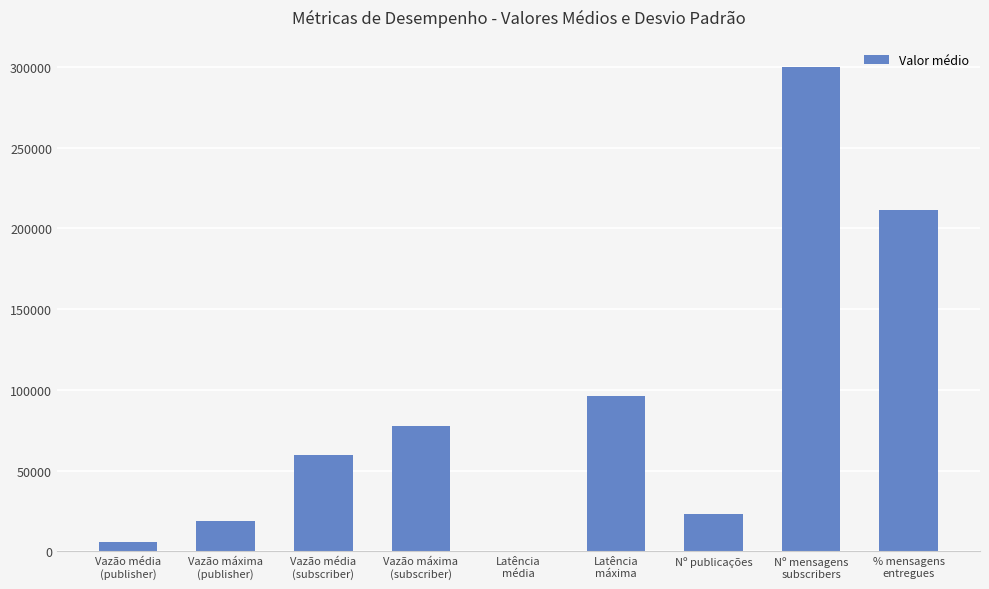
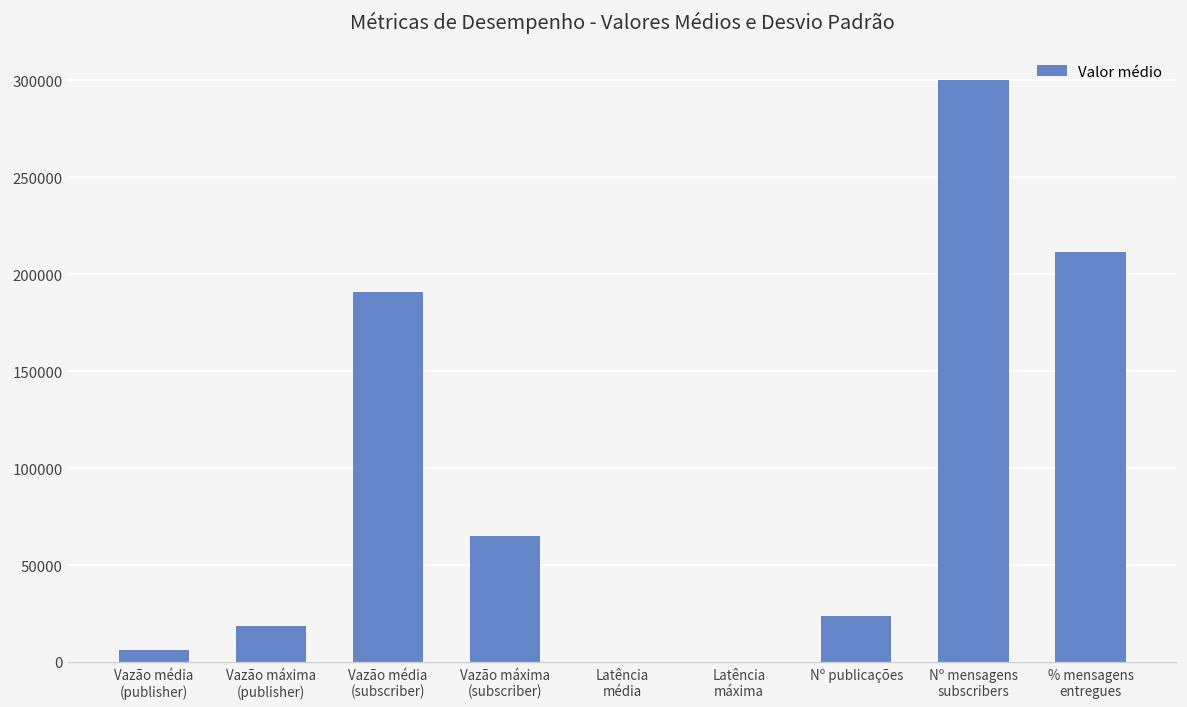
  {
    "Vazão média (publisher)": 6000,
    "Vazão máxima (publisher)": 19000,
-   "Vazão média (subscriber)": 60000,
-   "Vazão máxima (subscriber)": 78000,
-   "Latência máxima": 96000,
+   "Vazão média (subscriber)": 191000,
+   "Vazão máxima (subscriber)": 65000,
+   "Latência máxima": 0,
    "Nº publicações": 23000,
    "Nº mensagens subscribers": 300000,
    "% mensagens entregues": 212000
  }
